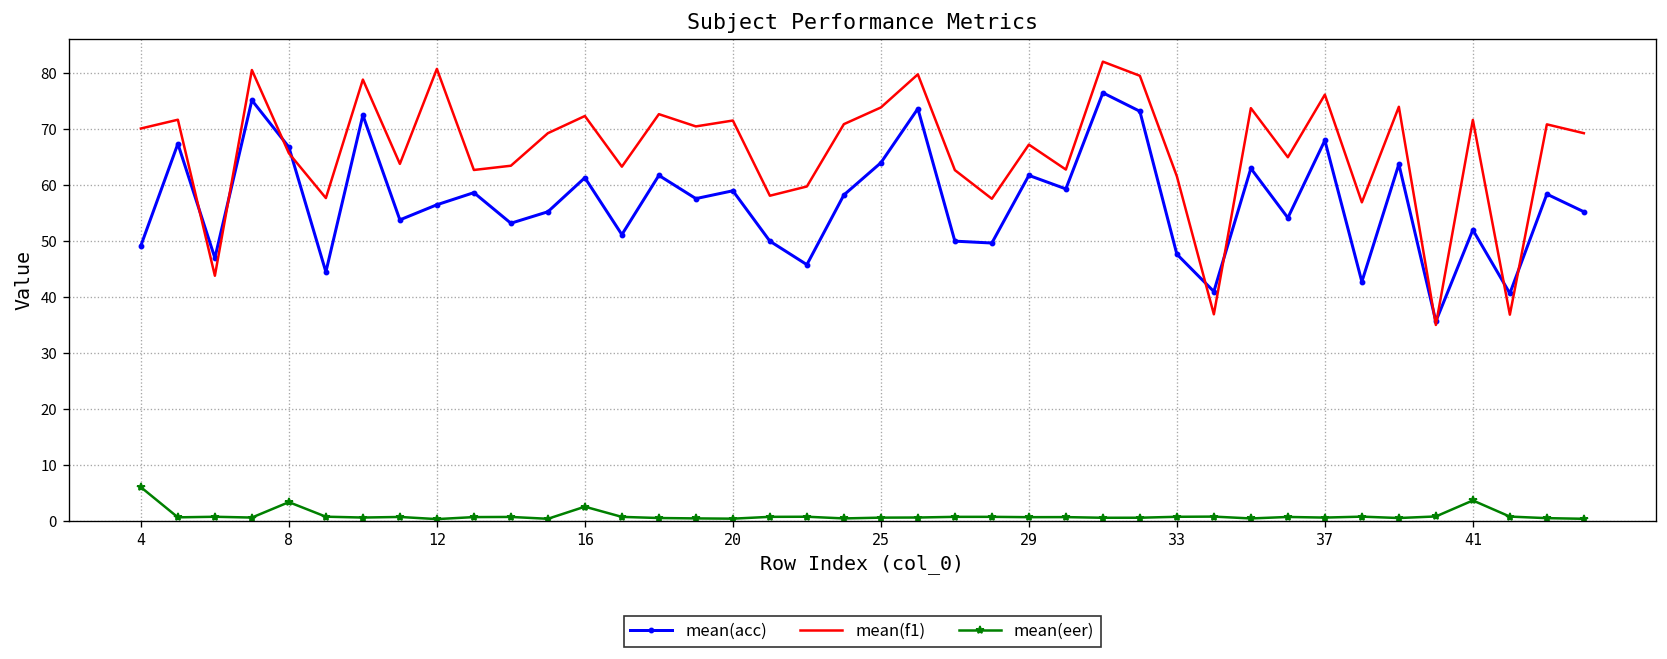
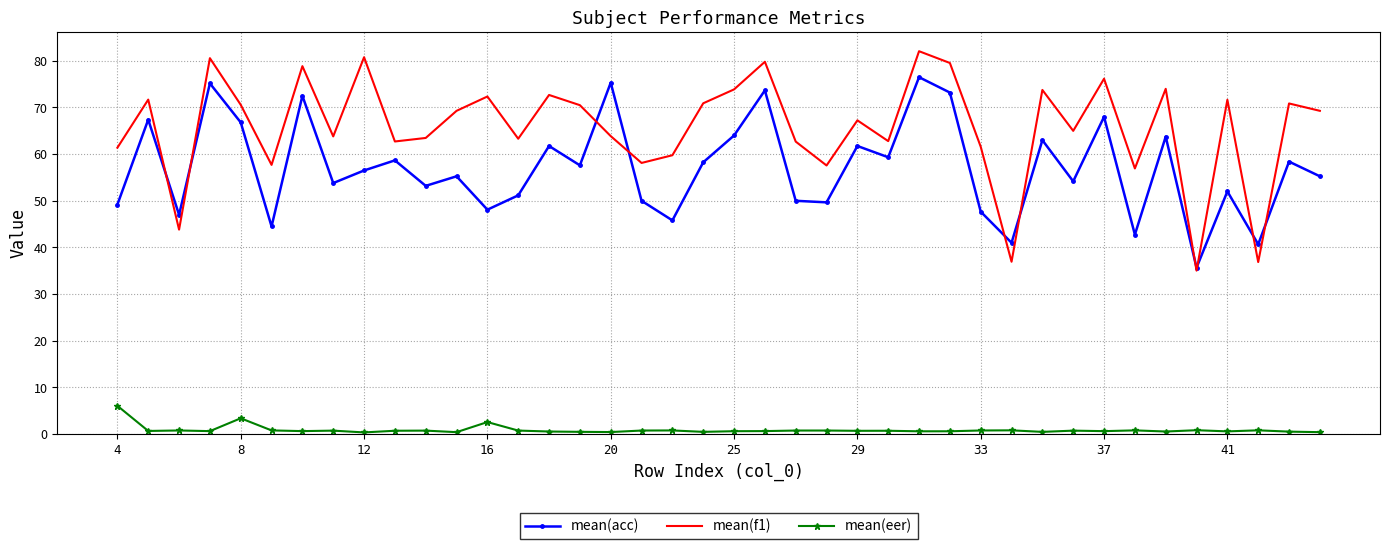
  {
    "mean(acc)": {
      "4": 49,
      "8": 67,
      "12": 57,
-     "16": 61,
-     "20": 59,
+     "16": 48,
+     "20": 75,
      "41": 52
    },
    "mean(f1)": {
-     "4": 70,
-     "8": 66,
+     "4": 61,
+     "8": 71,
      "12": 81,
      "16": 72,
-     "20": 72,
+     "20": 64,
      "41": 72
    },
    "mean(eer)": {
      "4": 6,
      "8": 3,
      "12": 0,
      "16": 3,
      "20": 0,
-     "41": 4
+     "41": 1
    }
  }
